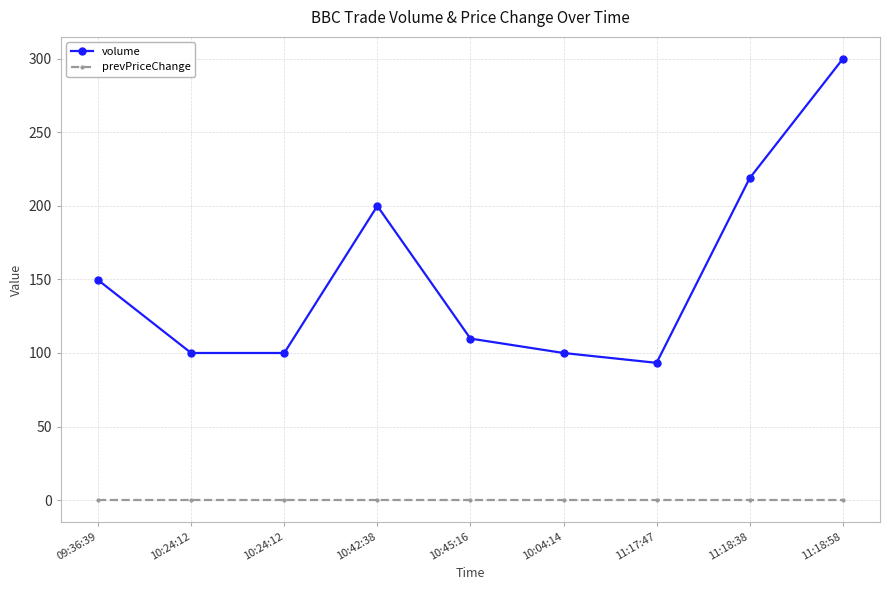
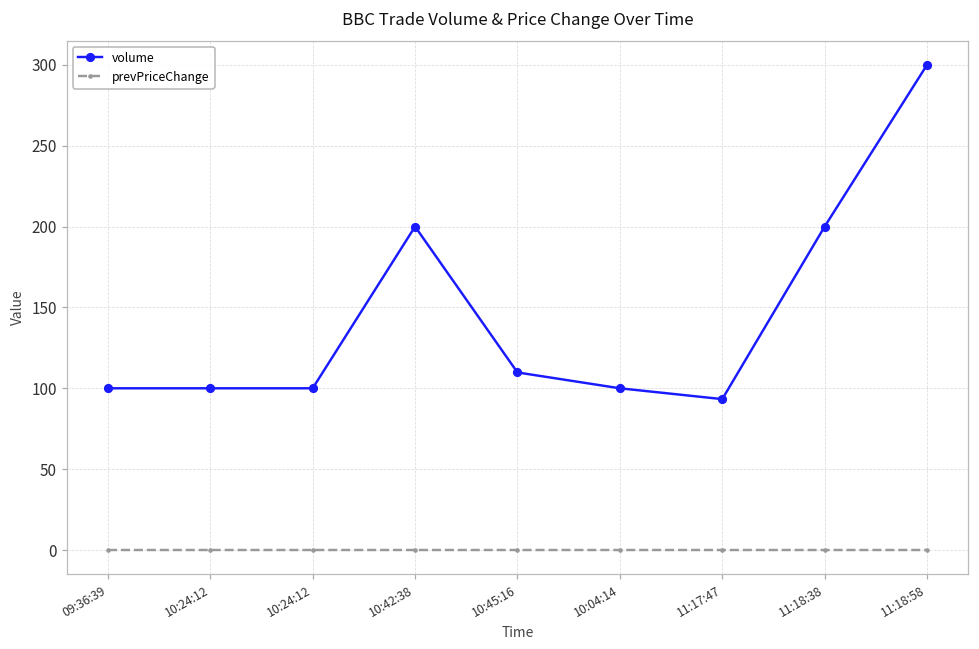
  {
    "volume": {
-     "09:36:39": 150,
+     "09:36:39": 100,
      "10:42:38": 200,
      "10:45:16": 110,
      "10:04:14": 100,
      "11:17:47": 93,
-     "11:18:38": 219,
+     "11:18:38": 200,
      "11:18:58": 300
    },
    "prevPriceChange": {
      "09:36:39": 0,
      "10:42:38": 0,
      "10:45:16": 0,
      "10:04:14": 0,
      "11:17:47": 0,
      "11:18:38": 0,
      "11:18:58": 0
    }
  }
